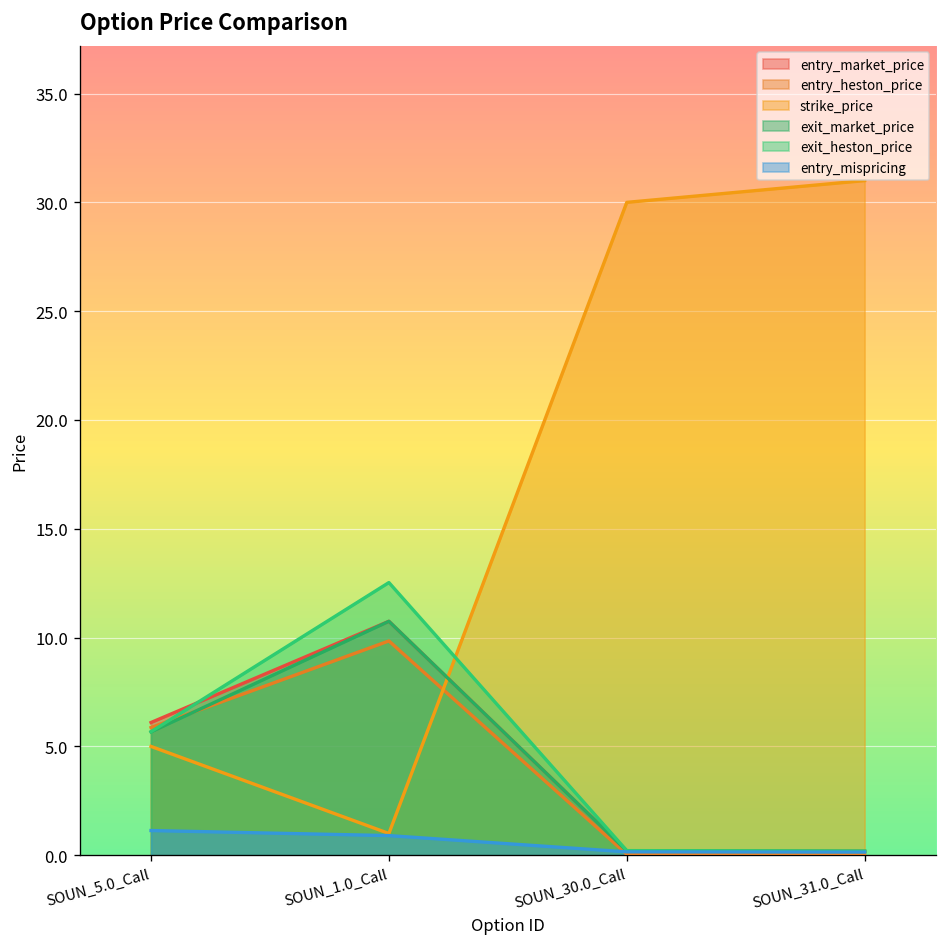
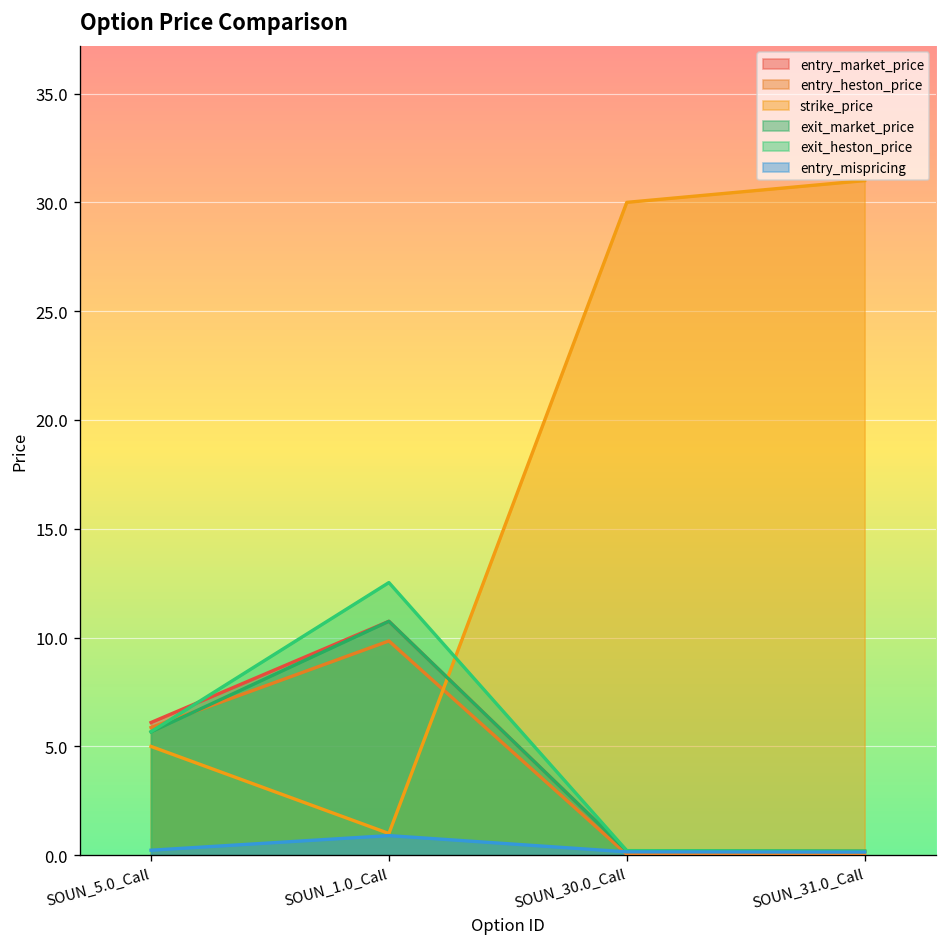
  {
    "entry_mispricing": {
-     "SOUN_5.0_Call": 1.1
+     "SOUN_5.0_Call": 0.2
    }
  }
